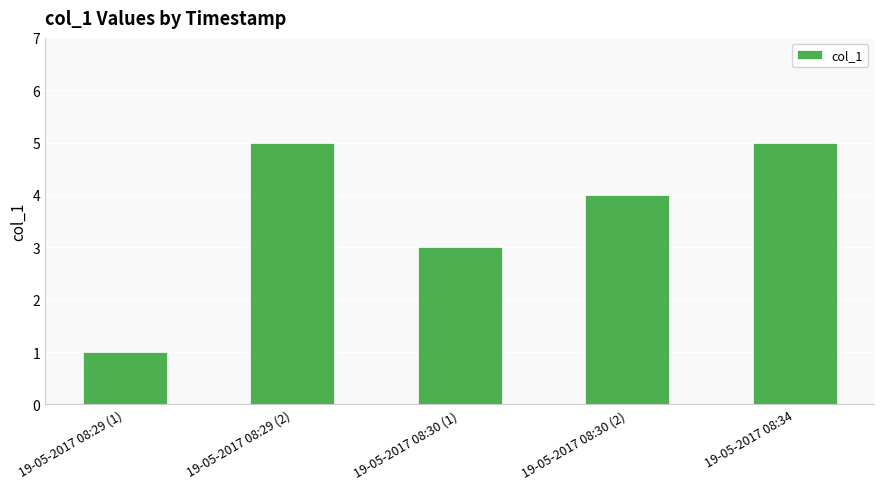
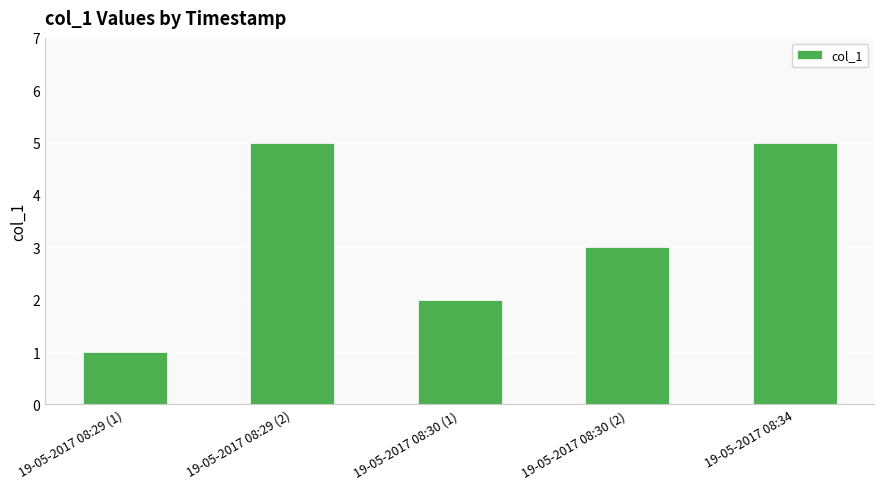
  {
    "19-05-2017 08:29 (1)": 1,
    "19-05-2017 08:29 (2)": 5,
-   "19-05-2017 08:30 (1)": 3,
-   "19-05-2017 08:30 (2)": 4,
+   "19-05-2017 08:30 (1)": 2,
+   "19-05-2017 08:30 (2)": 3,
    "19-05-2017 08:34": 5
  }
